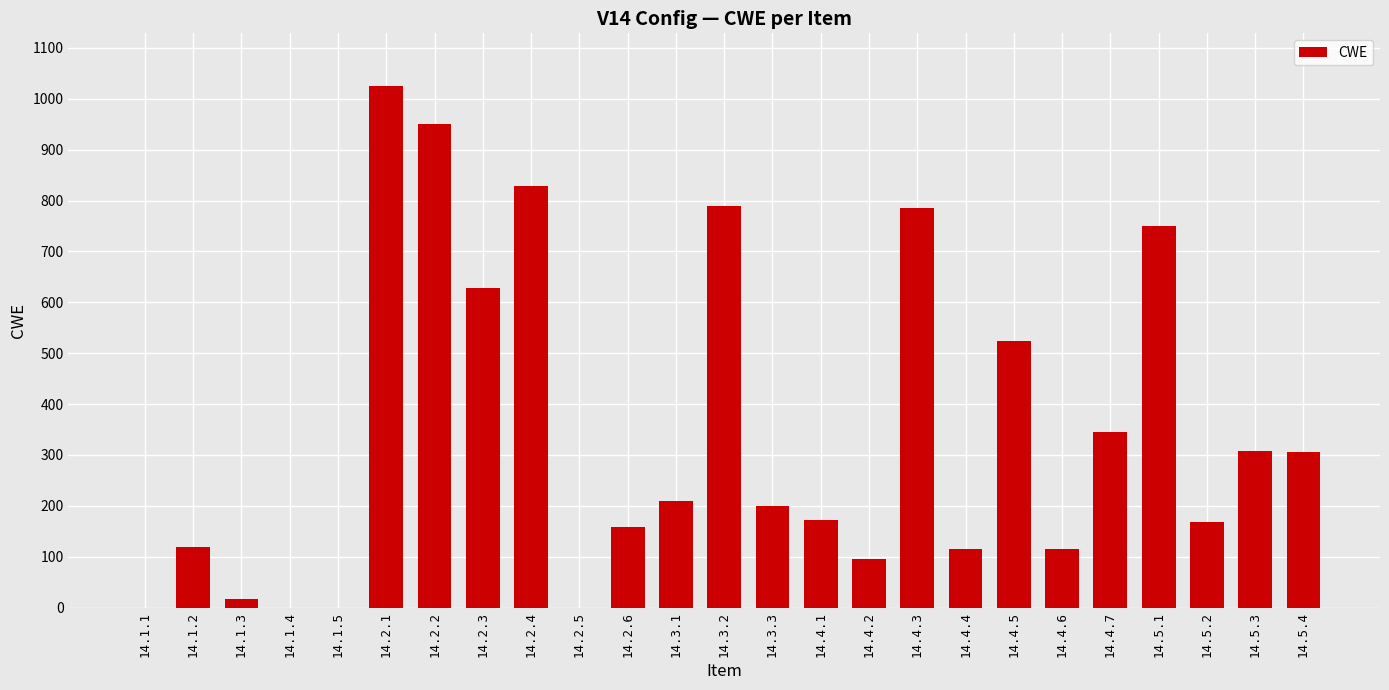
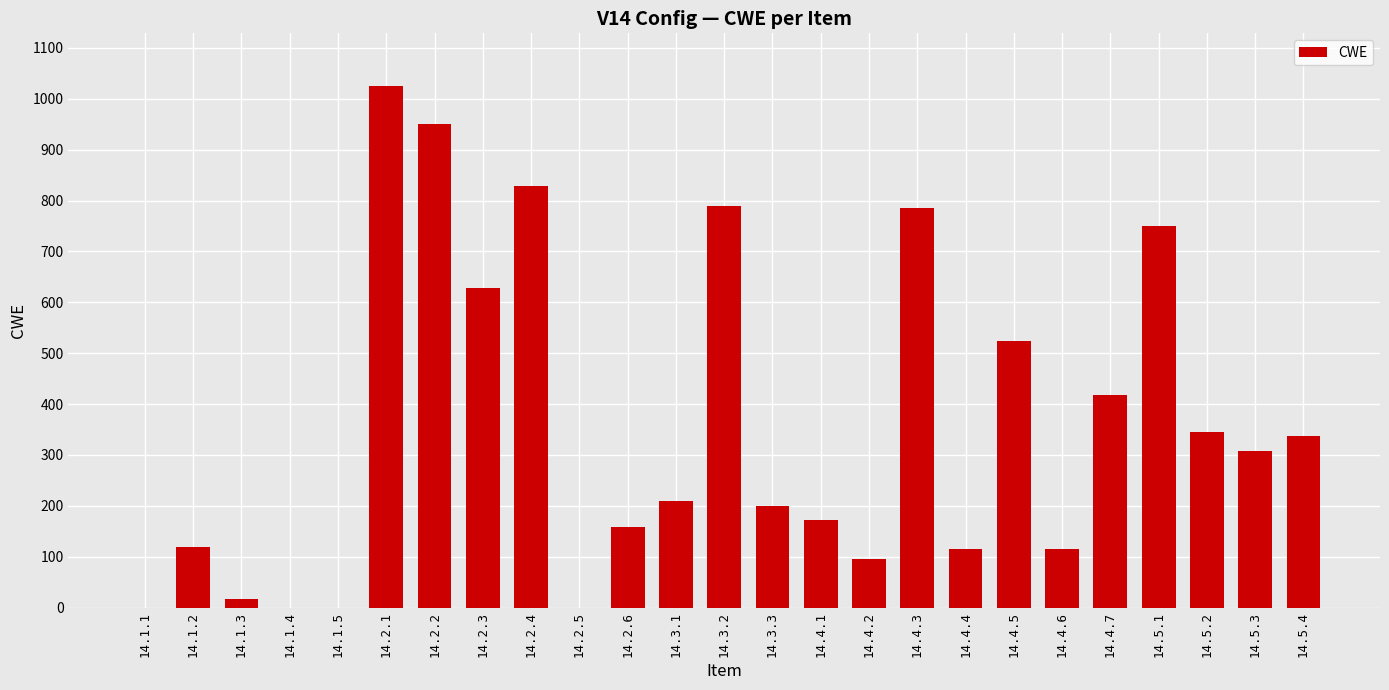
  {
    "14.1.1": 0,
    "14.1.2": 120,
    "14.1.3": 20,
    "14.1.4": 0,
    "14.1.5": 0,
    "14.2.1": 1030,
    "14.2.2": 950,
    "14.2.3": 630,
    "14.2.4": 830,
    "14.2.5": 0,
    "14.2.6": 160,
    "14.3.1": 210,
    "14.3.2": 790,
    "14.3.3": 200,
    "14.4.1": 170,
    "14.4.2": 100,
    "14.4.3": 790,
    "14.4.4": 120,
    "14.4.5": 520,
    "14.4.6": 120,
-   "14.4.7": 350,
+   "14.4.7": 420,
    "14.5.1": 750,
-   "14.5.2": 170,
+   "14.5.2": 350,
    "14.5.3": 310,
-   "14.5.4": 310
+   "14.5.4": 340
  }
